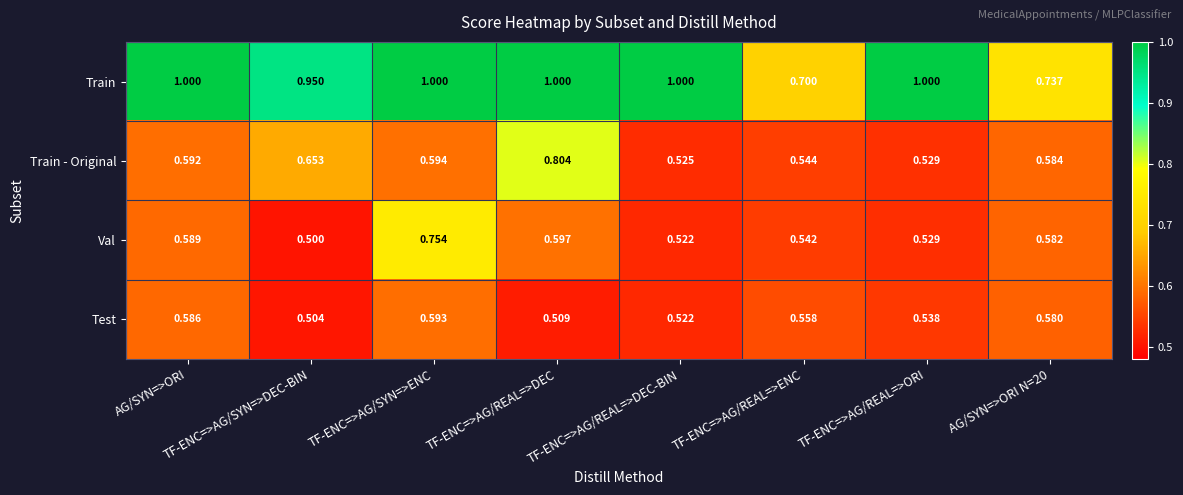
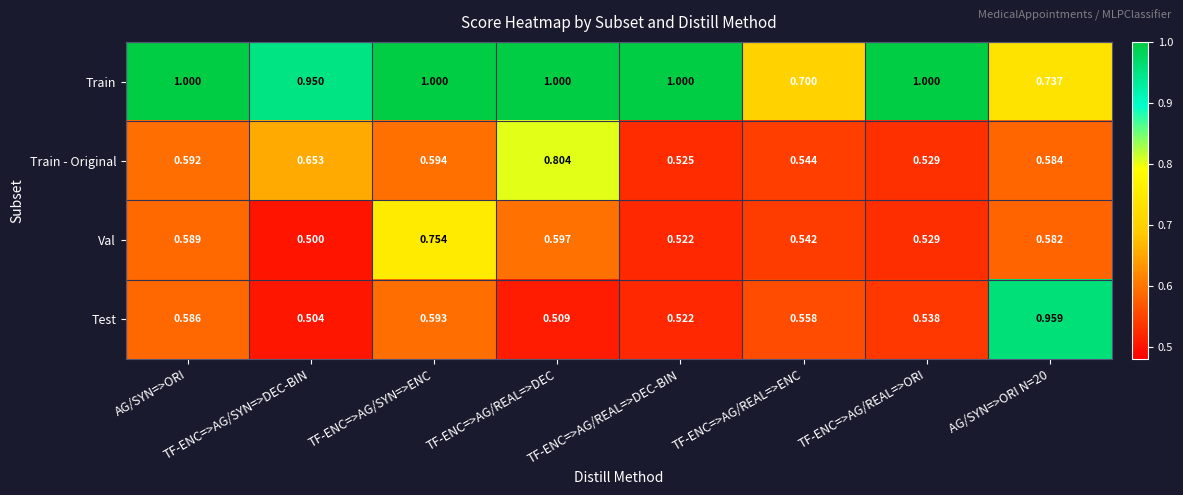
  {
    "Train": {
      "AG/SYN=>ORI": 1.000,
      "TF-ENC=>AG/SYN=>DEC-BIN": 0.950,
      "TF-ENC=>AG/SYN=>ENC": 1.000,
      "TF-ENC=>AG/REAL=>DEC": 1.000,
      "TF-ENC=>AG/REAL=>DEC-BIN": 1.000,
      "TF-ENC=>AG/REAL=>ENC": 0.700,
      "TF-ENC=>AG/REAL=>ORI": 1.000,
      "AG/SYN=>ORI N=20": 0.737
    },
    "Train - Original": {
      "AG/SYN=>ORI": 0.592,
      "TF-ENC=>AG/SYN=>DEC-BIN": 0.653,
      "TF-ENC=>AG/SYN=>ENC": 0.594,
      "TF-ENC=>AG/REAL=>DEC": 0.804,
      "TF-ENC=>AG/REAL=>DEC-BIN": 0.525,
      "TF-ENC=>AG/REAL=>ENC": 0.544,
      "TF-ENC=>AG/REAL=>ORI": 0.529,
      "AG/SYN=>ORI N=20": 0.584
    },
    "Val": {
      "AG/SYN=>ORI": 0.589,
      "TF-ENC=>AG/SYN=>DEC-BIN": 0.500,
      "TF-ENC=>AG/SYN=>ENC": 0.754,
      "TF-ENC=>AG/REAL=>DEC": 0.597,
      "TF-ENC=>AG/REAL=>DEC-BIN": 0.522,
      "TF-ENC=>AG/REAL=>ENC": 0.542,
      "TF-ENC=>AG/REAL=>ORI": 0.529,
      "AG/SYN=>ORI N=20": 0.582
    },
    "Test": {
      "AG/SYN=>ORI": 0.586,
      "TF-ENC=>AG/SYN=>DEC-BIN": 0.504,
      "TF-ENC=>AG/SYN=>ENC": 0.593,
      "TF-ENC=>AG/REAL=>DEC": 0.509,
      "TF-ENC=>AG/REAL=>DEC-BIN": 0.522,
      "TF-ENC=>AG/REAL=>ENC": 0.558,
      "TF-ENC=>AG/REAL=>ORI": 0.538,
-     "AG/SYN=>ORI N=20": 0.580
+     "AG/SYN=>ORI N=20": 0.959
    }
  }
